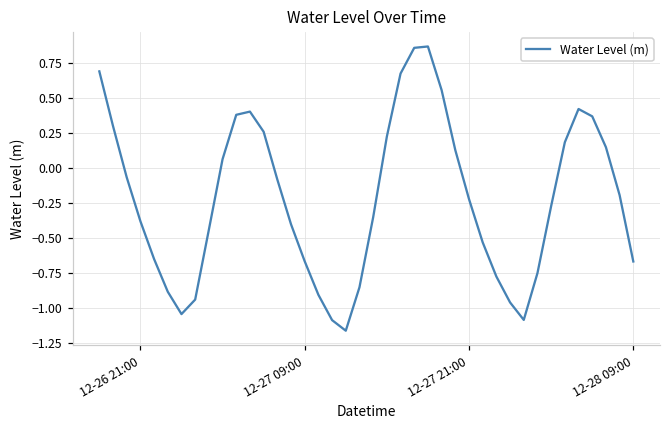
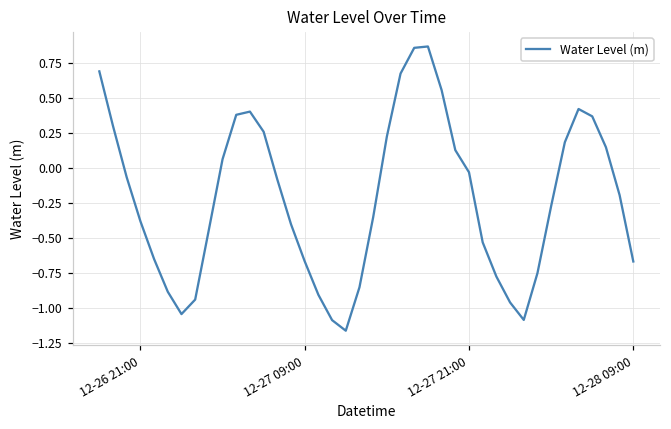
  {
    "12-26 21:00": -0.38,
    "12-27 09:00": -0.67,
-   "12-27 21:00": -0.22,
+   "12-27 21:00": -0.03,
    "12-28 09:00": -0.67
  }
